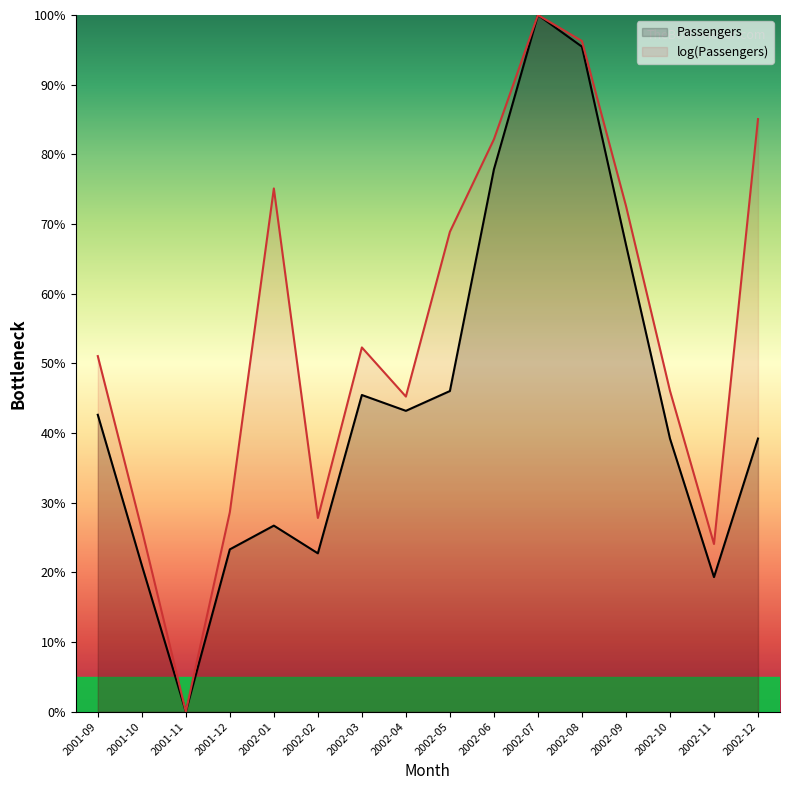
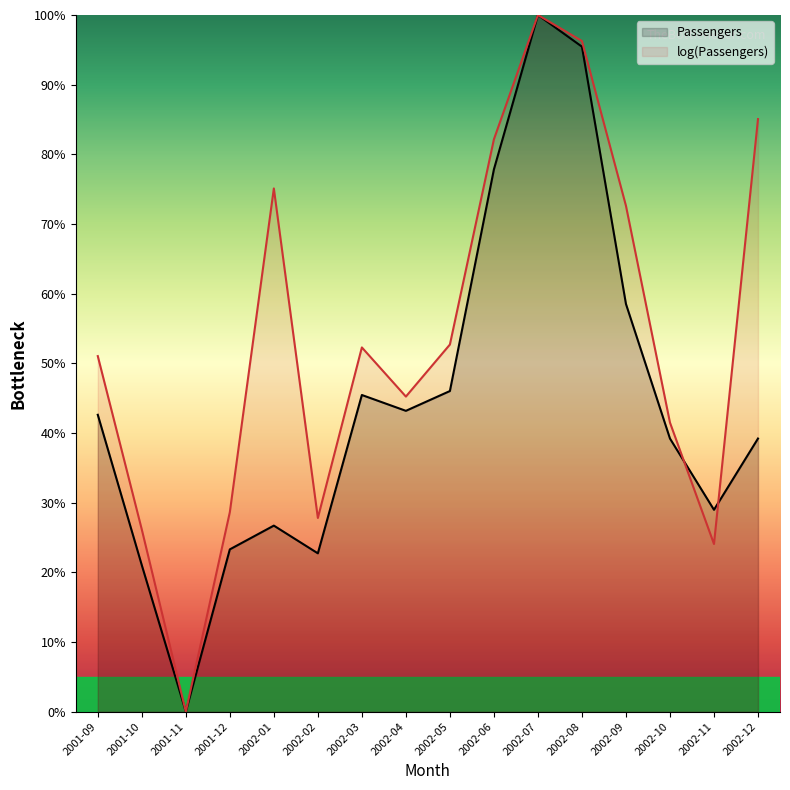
  {
    "Passengers": {
      "2001-09": "43%",
      "2001-10": "21%",
      "2001-12": "23%",
      "2002-01": "27%",
      "2002-02": "23%",
      "2002-03": "45%",
      "2002-04": "43%",
      "2002-05": "46%",
      "2002-06": "78%",
      "2002-08": "95%",
-     "2002-09": "67%",
+     "2002-09": "59%",
      "2002-10": "39%",
-     "2002-11": "19%",
+     "2002-11": "29%",
      "2002-12": "39%"
    },
    "log(Passengers)": {
      "2001-09": "51%",
      "2001-10": "26%",
      "2001-12": "29%",
      "2002-01": "75%",
      "2002-02": "28%",
      "2002-03": "52%",
      "2002-04": "45%",
-     "2002-05": "69%",
+     "2002-05": "53%",
      "2002-06": "82%",
      "2002-08": "96%",
      "2002-09": "73%",
-     "2002-10": "46%",
+     "2002-10": "41%",
      "2002-11": "24%",
      "2002-12": "85%"
    }
  }
